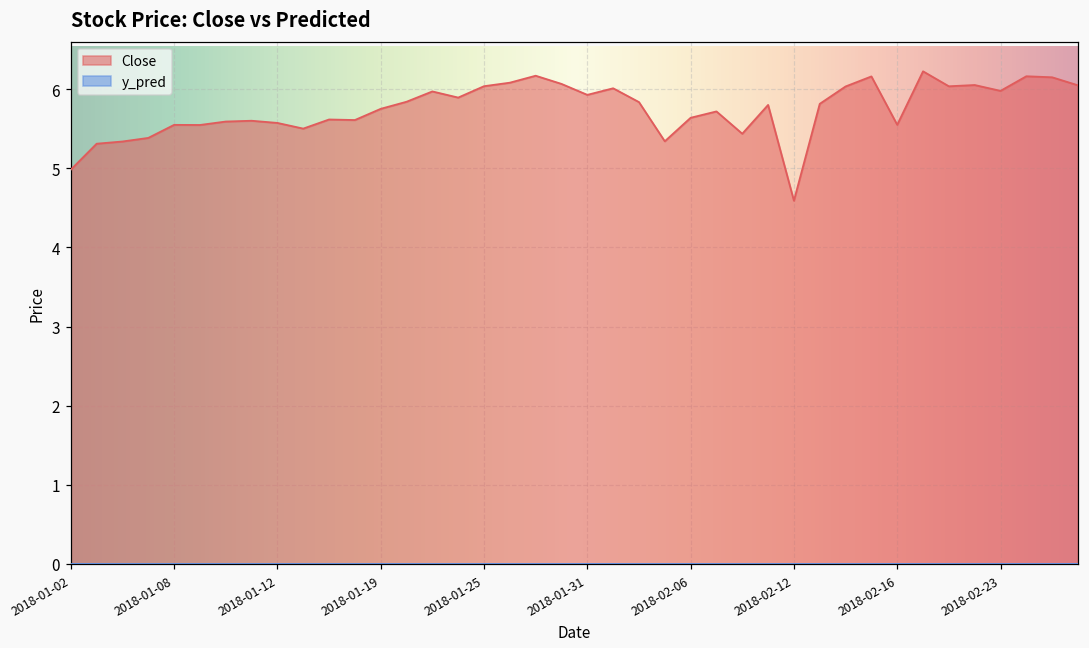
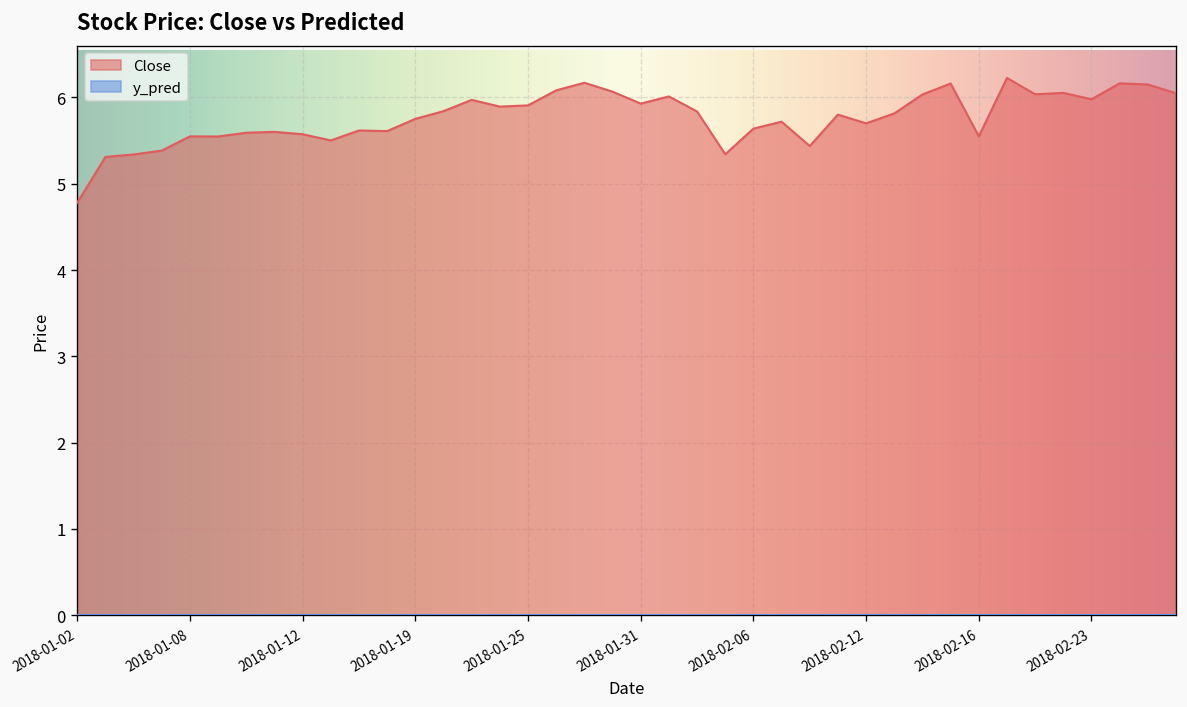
  {
    "Close": {
-     "2018-01-02": 5.0,
+     "2018-01-02": 4.8,
      "2018-01-08": 5.6,
      "2018-01-12": 5.6,
      "2018-01-19": 5.8,
-     "2018-01-25": 6.0,
+     "2018-01-25": 5.9,
      "2018-01-31": 5.9,
      "2018-02-06": 5.6,
-     "2018-02-12": 4.6,
+     "2018-02-12": 5.7,
      "2018-02-16": 5.6,
      "2018-02-23": 6.0
    },
    "y_pred": {
      "2018-01-02": 0.0,
      "2018-01-08": 0.0,
      "2018-01-12": 0.0,
      "2018-01-19": 0.0,
      "2018-01-25": 0.0,
      "2018-01-31": 0.0,
      "2018-02-06": 0.0,
      "2018-02-12": 0.0,
      "2018-02-16": 0.0,
      "2018-02-23": 0.0
    }
  }
